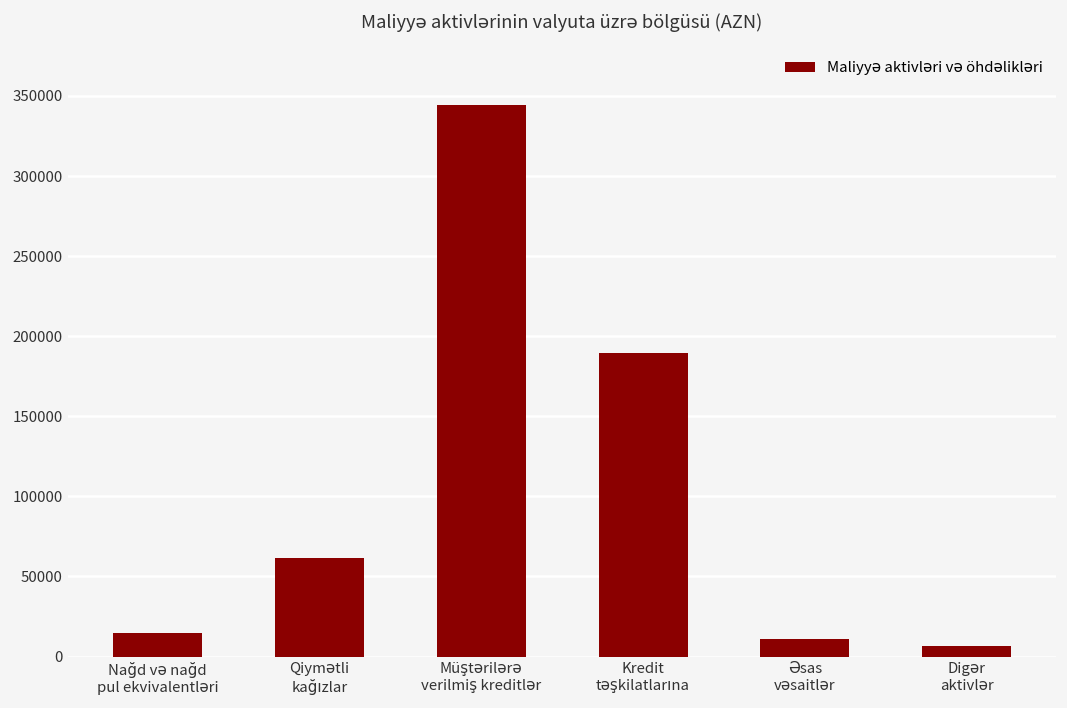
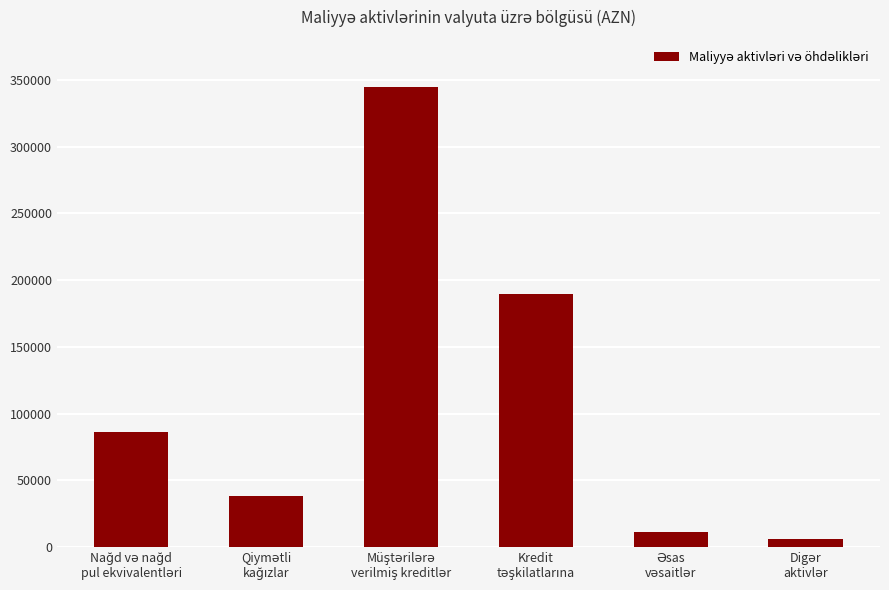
  {
-   "Nağd və nağd pul ekvivalentləri": 15000,
-   "Qiymətli kağızlar": 62000,
+   "Nağd və nağd pul ekvivalentləri": 86000,
+   "Qiymətli kağızlar": 38000,
    "Müştərilərə verilmiş kreditlər": 345000,
    "Kredit təşkilatlarına": 189000,
    "Əsas vəsaitlər": 11000,
    "Digər aktivlər": 6000
  }
